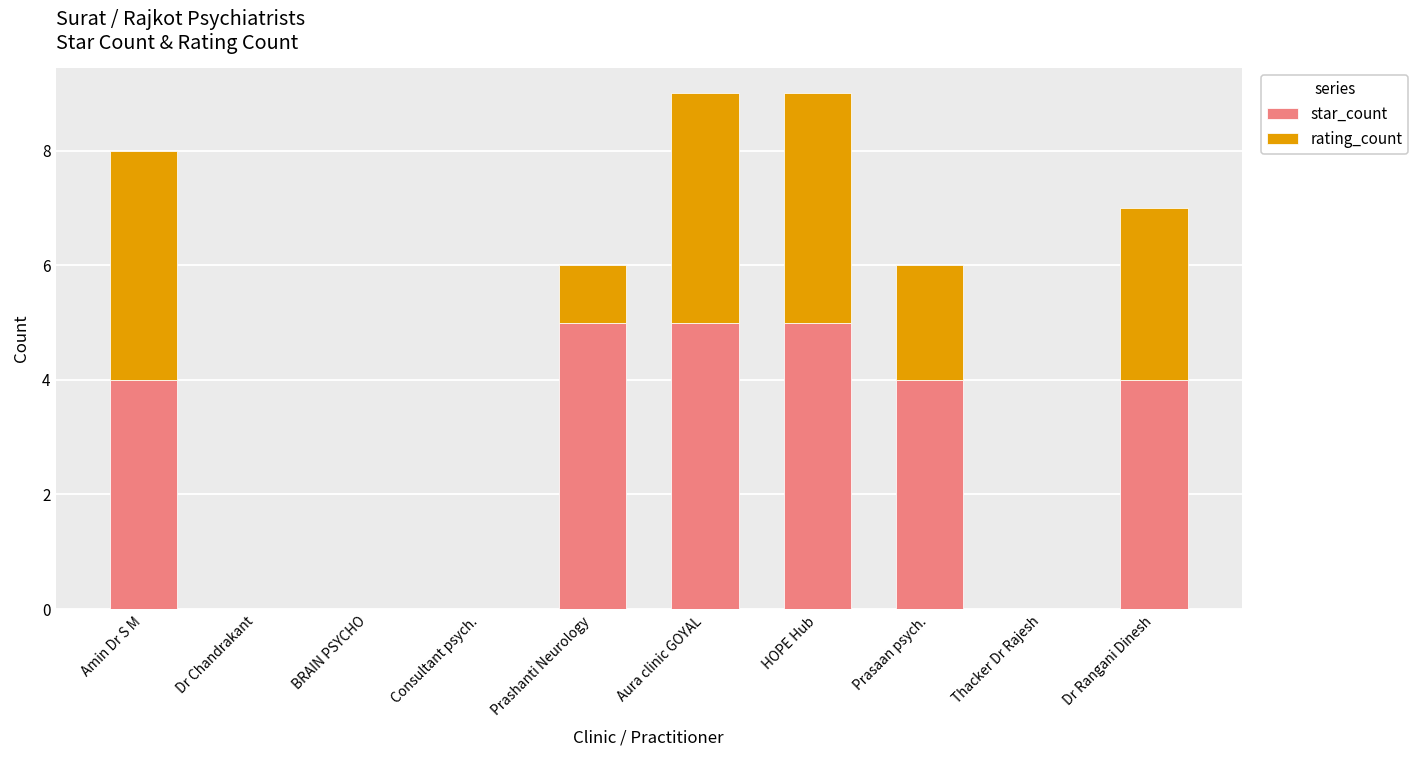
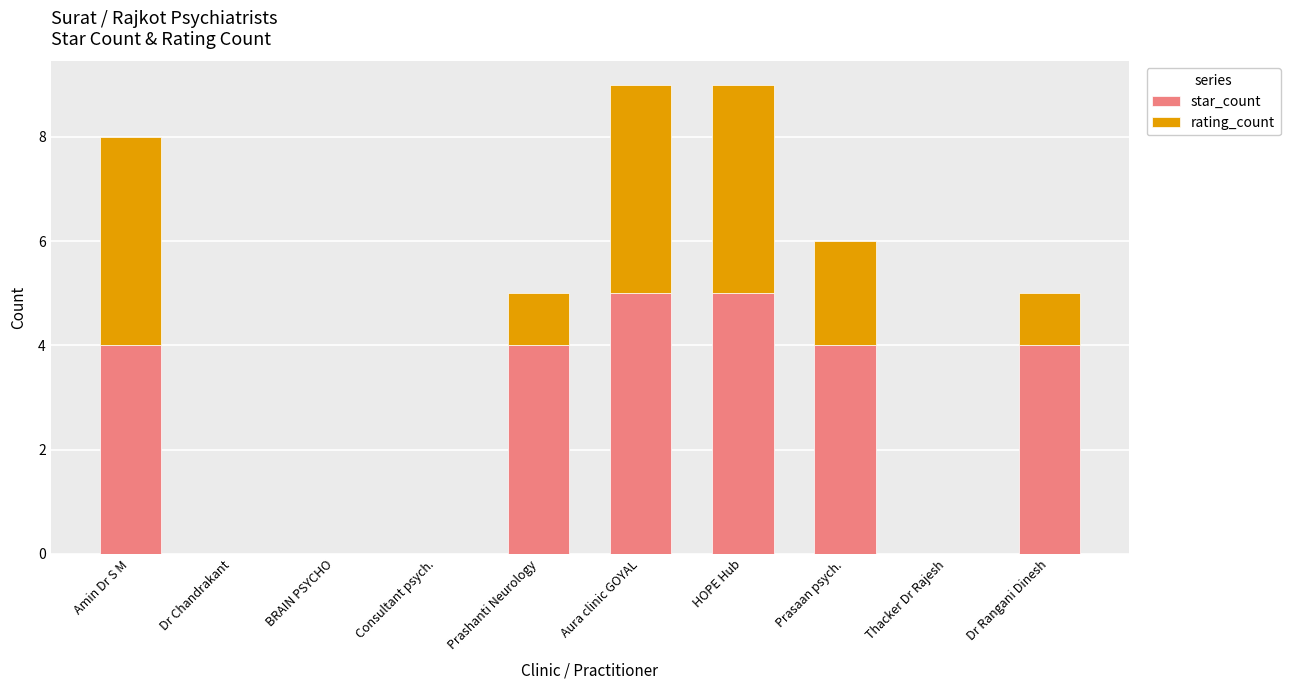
  {
    "star_count": {
      "Amin Dr S M": 4,
      "Dr Chandrakant": 0,
      "BRAIN PSYCHO": 0,
      "Consultant psych.": 0,
-     "Prashanti Neurology": 5,
+     "Prashanti Neurology": 4,
      "Aura clinic GOYAL": 5,
      "HOPE Hub": 5,
      "Prasaan psych.": 4,
      "Thacker Dr Rajesh": 0,
      "Dr Rangani Dinesh": 4
    },
    "rating_count": {
      "Amin Dr S M": 4,
      "Dr Chandrakant": 0,
      "BRAIN PSYCHO": 0,
      "Consultant psych.": 0,
      "Prashanti Neurology": 1,
      "Aura clinic GOYAL": 4,
      "HOPE Hub": 4,
      "Prasaan psych.": 2,
      "Thacker Dr Rajesh": 0,
-     "Dr Rangani Dinesh": 3
+     "Dr Rangani Dinesh": 1
    }
  }
